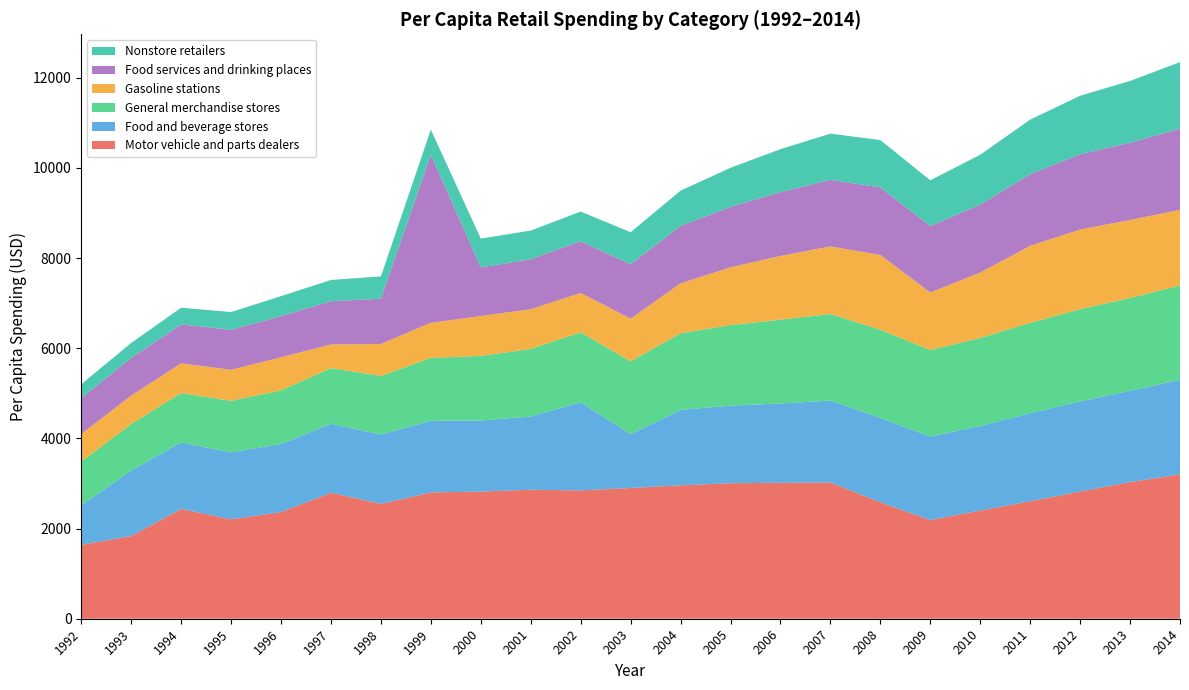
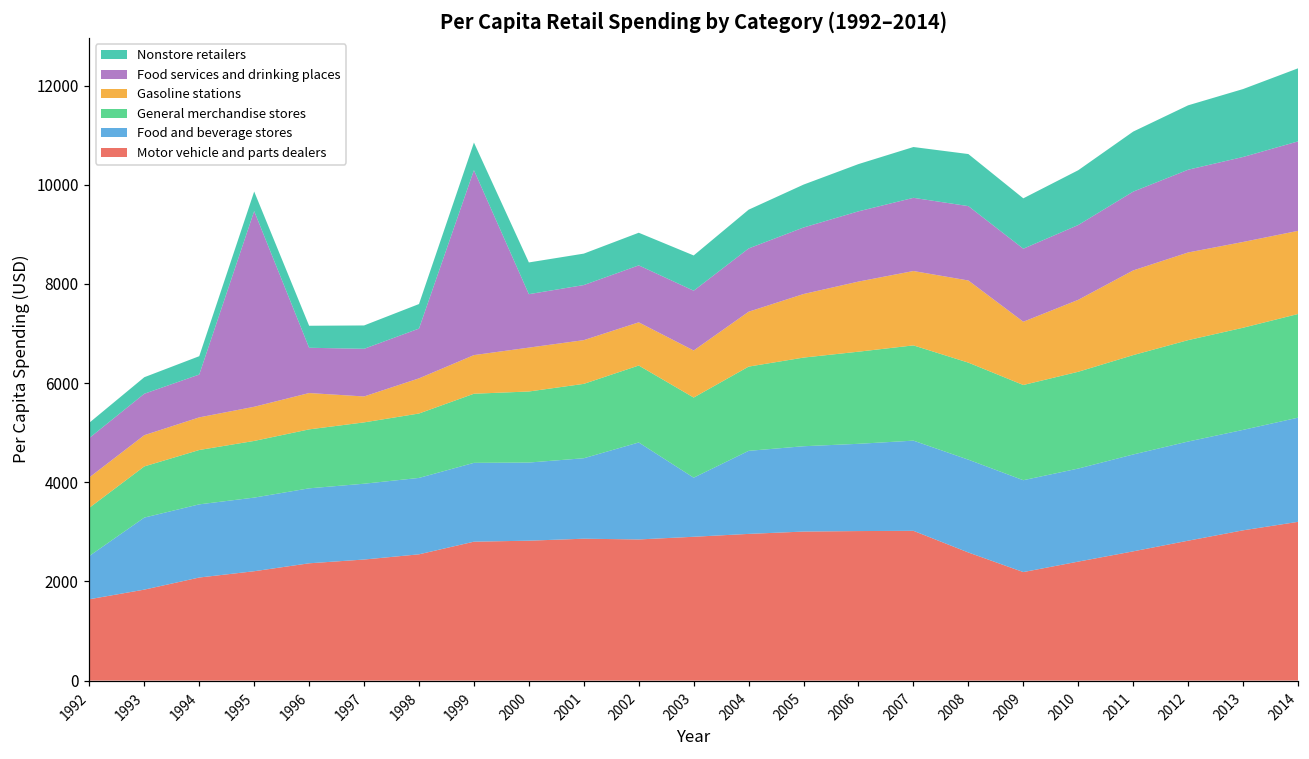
  {
    "Motor vehicle and parts dealers": {
      "1992": 1600,
      "1993": 1800,
-     "1994": 2400,
+     "1994": 2100,
      "1995": 2200,
      "1996": 2400,
-     "1997": 2800,
+     "1997": 2400,
      "1998": 2500,
      "1999": 2800,
      "2000": 2800,
      "2001": 2900,
      "2002": 2800,
      "2003": 2900,
      "2004": 3000,
      "2005": 3000,
      "2006": 3000,
      "2007": 3000,
      "2008": 2600,
      "2009": 2200,
      "2010": 2400,
      "2011": 2600,
      "2012": 2800,
      "2013": 3000,
      "2014": 3200
    },
    "Food and beverage stores": {
      "1992": 900,
      "1993": 1500,
      "1994": 1500,
      "1995": 1500,
      "1996": 1500,
      "1997": 1500,
      "1998": 1500,
      "1999": 1600,
      "2000": 1600,
      "2001": 1600,
      "2002": 2000,
      "2003": 1200,
      "2004": 1700,
      "2005": 1700,
      "2006": 1800,
      "2007": 1800,
      "2008": 1900,
      "2009": 1900,
      "2010": 1900,
      "2011": 2000,
      "2012": 2000,
      "2013": 2000,
      "2014": 2100
    },
    "Gasoline stations": {
      "1992": 600,
      "1993": 600,
      "1994": 700,
      "1995": 700,
      "1996": 700,
      "1997": 500,
      "1998": 700,
      "1999": 800,
      "2000": 900,
      "2001": 900,
      "2002": 900,
      "2003": 900,
      "2004": 1100,
      "2005": 1300,
      "2006": 1400,
      "2007": 1500,
      "2008": 1700,
      "2009": 1300,
      "2010": 1500,
      "2011": 1700,
      "2012": 1800,
      "2013": 1700,
      "2014": 1700
    },
    "Food services and drinking places": {
      "1992": 800,
      "1993": 800,
      "1994": 900,
-     "1995": 900,
+     "1995": 3900,
      "1996": 900,
      "1997": 1000,
      "1998": 1000,
      "1999": 3700,
      "2000": 1100,
      "2001": 1100,
      "2002": 1100,
      "2003": 1200,
      "2004": 1300,
      "2005": 1300,
      "2006": 1400,
      "2007": 1500,
      "2008": 1500,
      "2009": 1500,
      "2010": 1500,
      "2011": 1600,
      "2012": 1700,
      "2013": 1700,
      "2014": 1800
    }
  }
